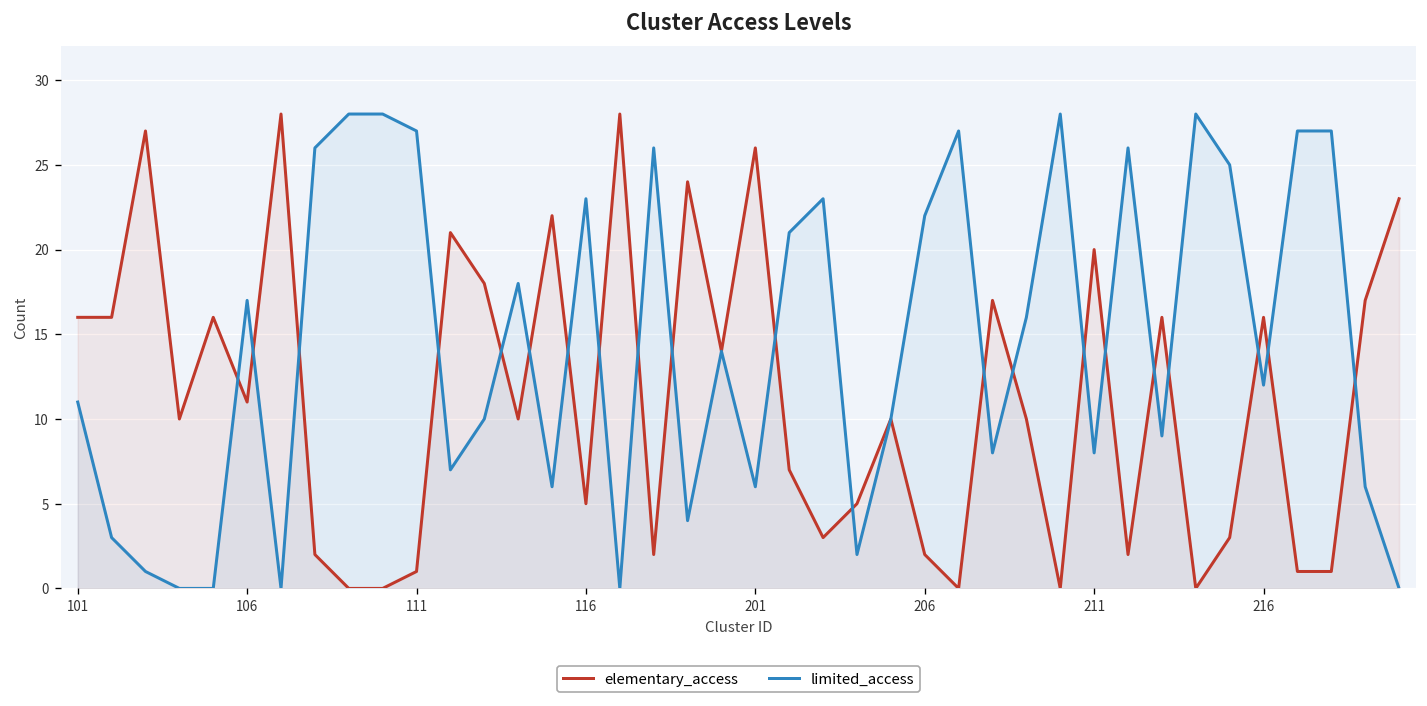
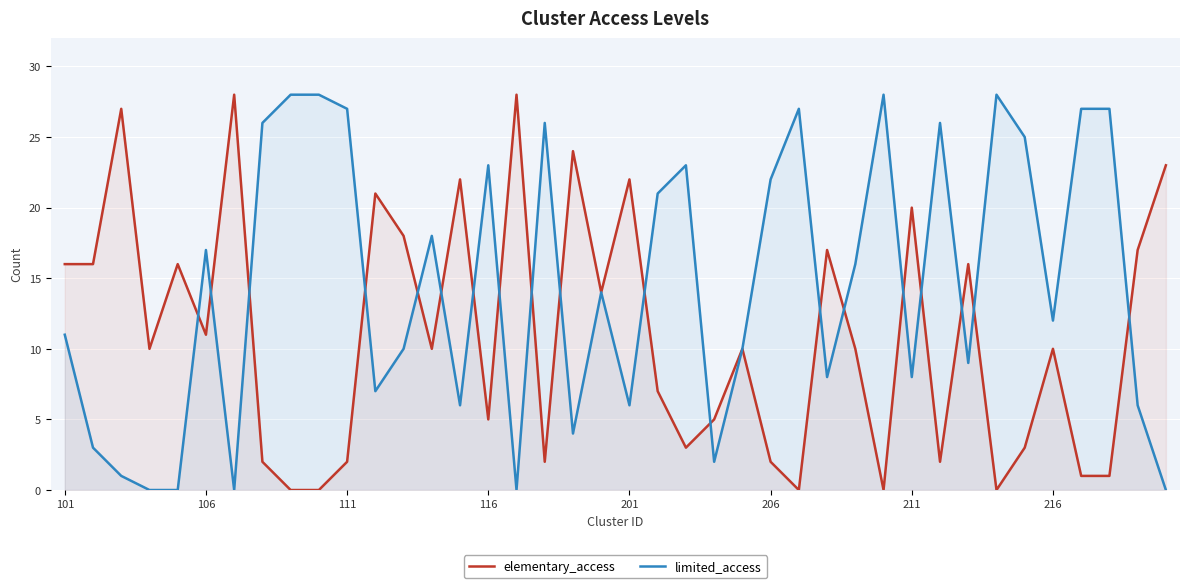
  {
    "elementary_access": {
      "101": 16,
      "106": 11,
-     "111": 1,
+     "111": 2,
      "116": 5,
-     "201": 26,
+     "201": 22,
      "206": 2,
      "211": 20,
-     "216": 16
+     "216": 10
    },
    "limited_access": {
      "101": 11,
      "106": 17,
      "111": 27,
      "116": 23,
      "201": 6,
      "206": 22,
      "211": 8,
      "216": 12
    }
  }
